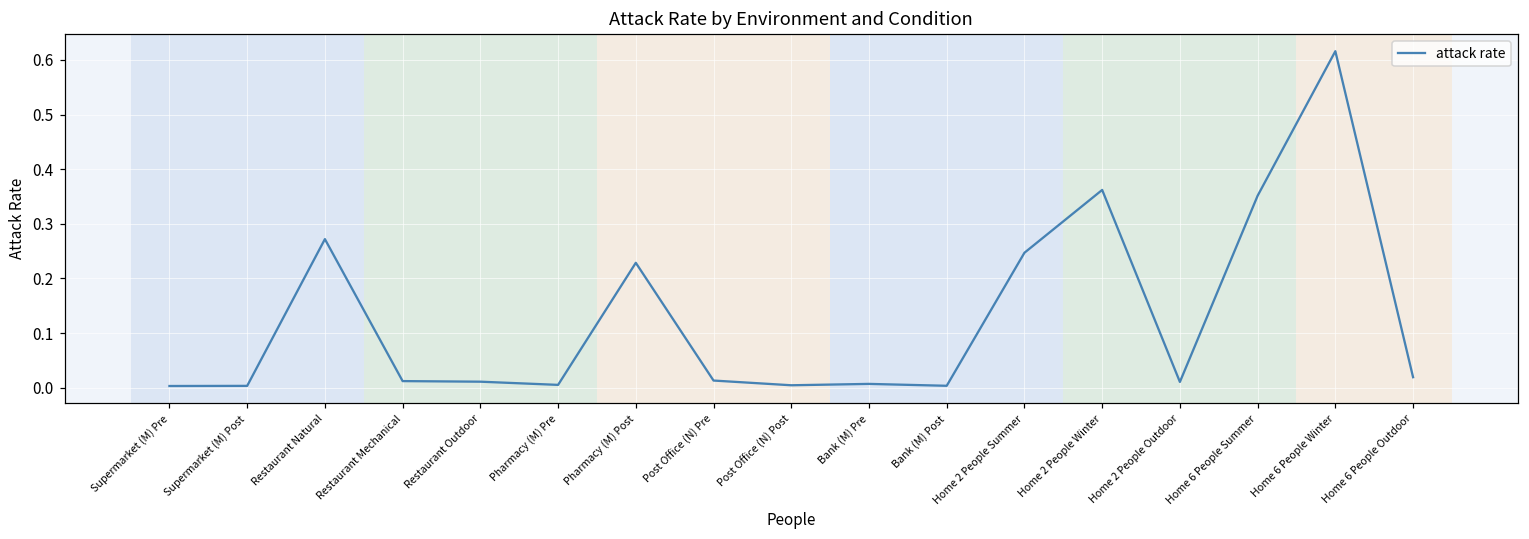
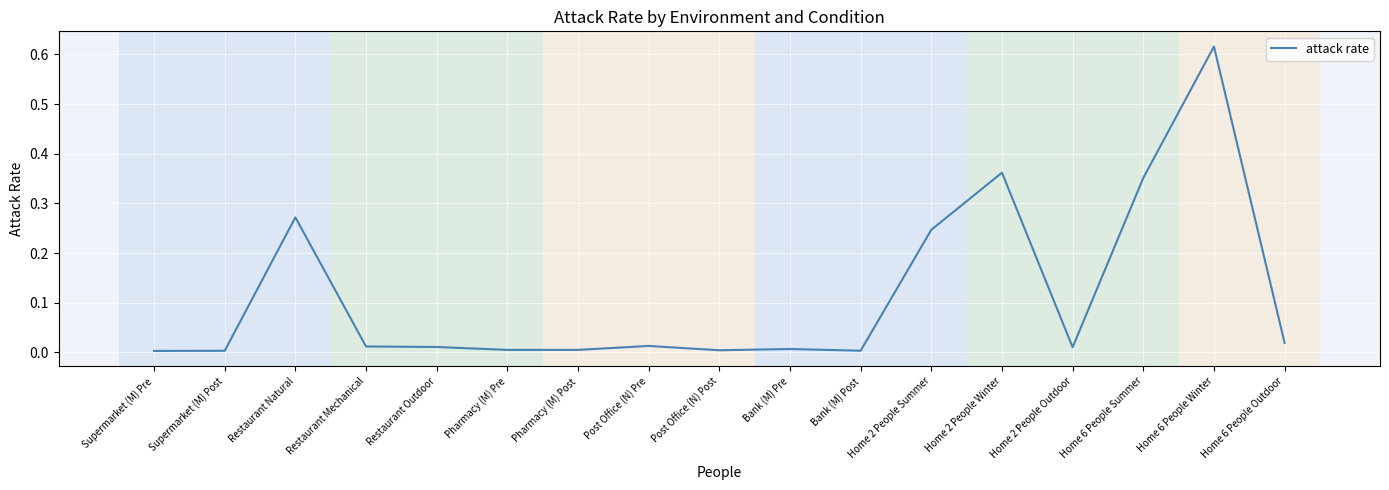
  {
    "Supermarket (M) Pre": 0.00,
    "Supermarket (M) Post": 0.00,
    "Restaurant Natural": 0.27,
    "Restaurant Mechanical": 0.01,
    "Restaurant Outdoor": 0.01,
    "Pharmacy (M) Pre": 0.01,
-   "Pharmacy (M) Post": 0.23,
+   "Pharmacy (M) Post": 0.01,
    "Post Office (N) Pre": 0.01,
    "Post Office (N) Post": 0.00,
    "Bank (M) Pre": 0.01,
    "Bank (M) Post": 0.00,
    "Home 2 People Summer": 0.25,
    "Home 2 People Winter": 0.36,
    "Home 2 People Outdoor": 0.01,
    "Home 6 People Summer": 0.35,
    "Home 6 People Winter": 0.62,
    "Home 6 People Outdoor": 0.02
  }
